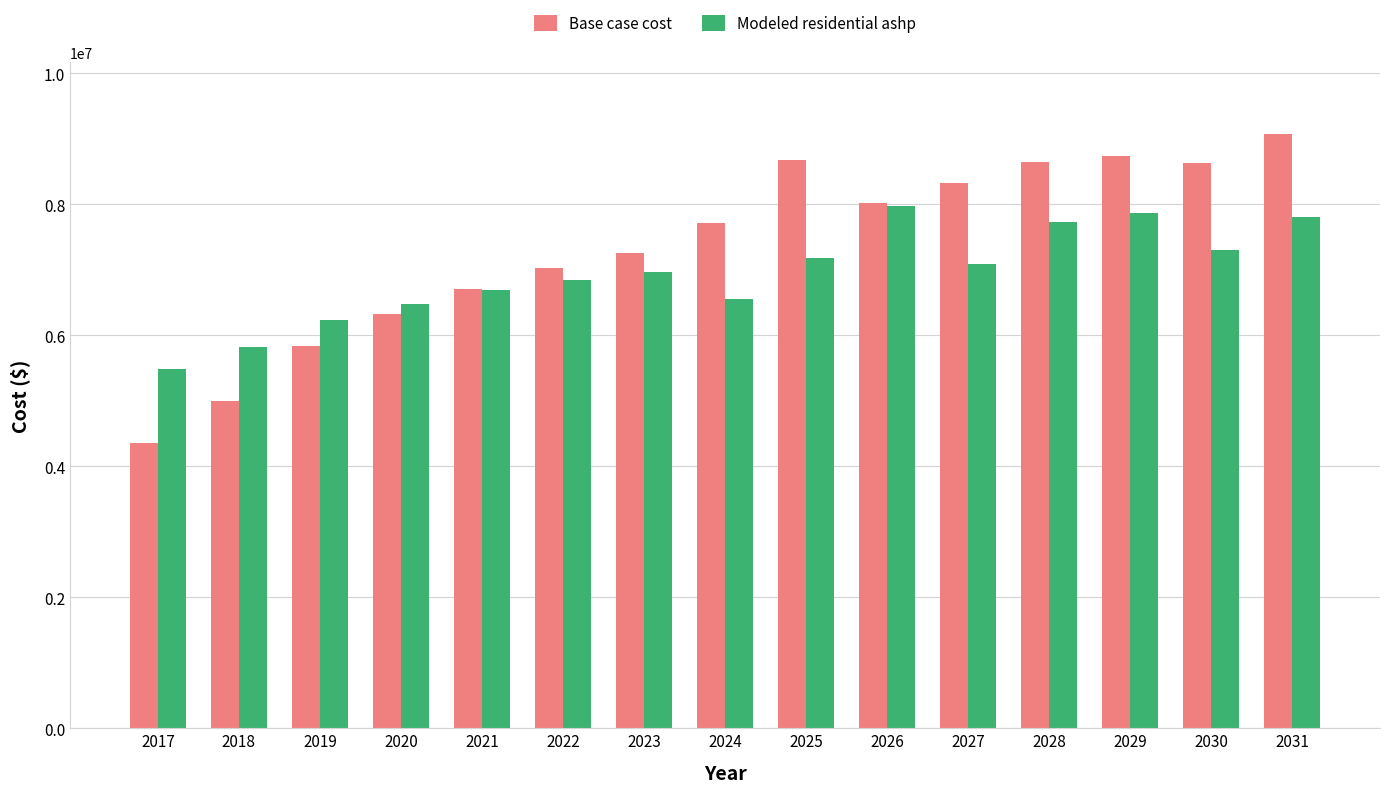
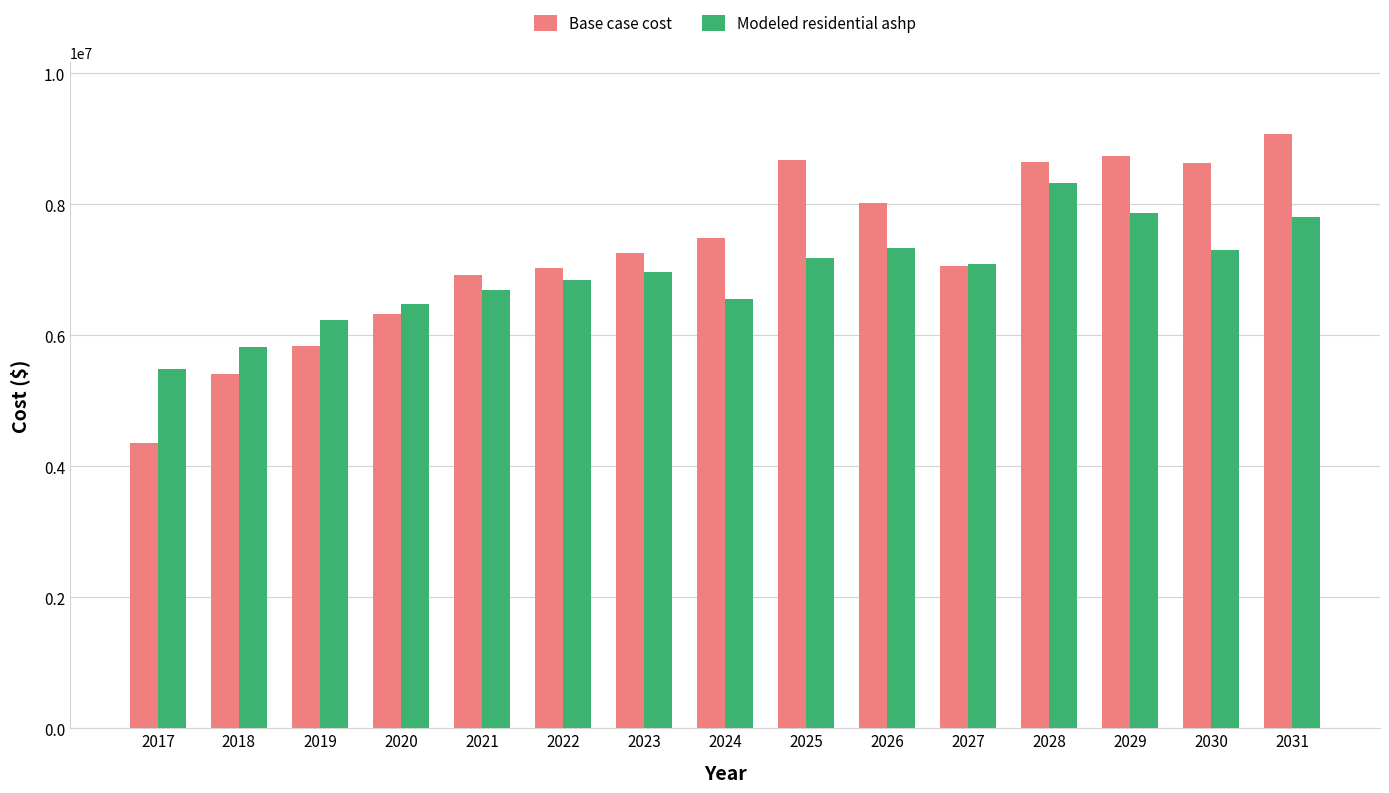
  {
    "Base case cost": {
      "2017": 4400000,
-     "2018": 5000000,
+     "2018": 5400000,
      "2019": 5800000,
      "2020": 6300000,
-     "2021": 6700000,
+     "2021": 6900000,
      "2022": 7000000,
      "2023": 7300000,
-     "2024": 7700000,
+     "2024": 7500000,
      "2025": 8700000,
      "2026": 8000000,
-     "2027": 8300000,
+     "2027": 7100000,
      "2028": 8600000,
      "2029": 8700000,
      "2030": 8600000,
      "2031": 9100000
    },
    "Modeled residential ashp": {
      "2017": 5500000,
      "2018": 5800000,
      "2019": 6200000,
      "2020": 6500000,
      "2021": 6700000,
      "2022": 6800000,
      "2023": 7000000,
      "2024": 6500000,
      "2025": 7200000,
-     "2026": 8000000,
+     "2026": 7300000,
      "2027": 7100000,
-     "2028": 7700000,
+     "2028": 8300000,
      "2029": 7900000,
      "2030": 7300000,
      "2031": 7800000
    }
  }
